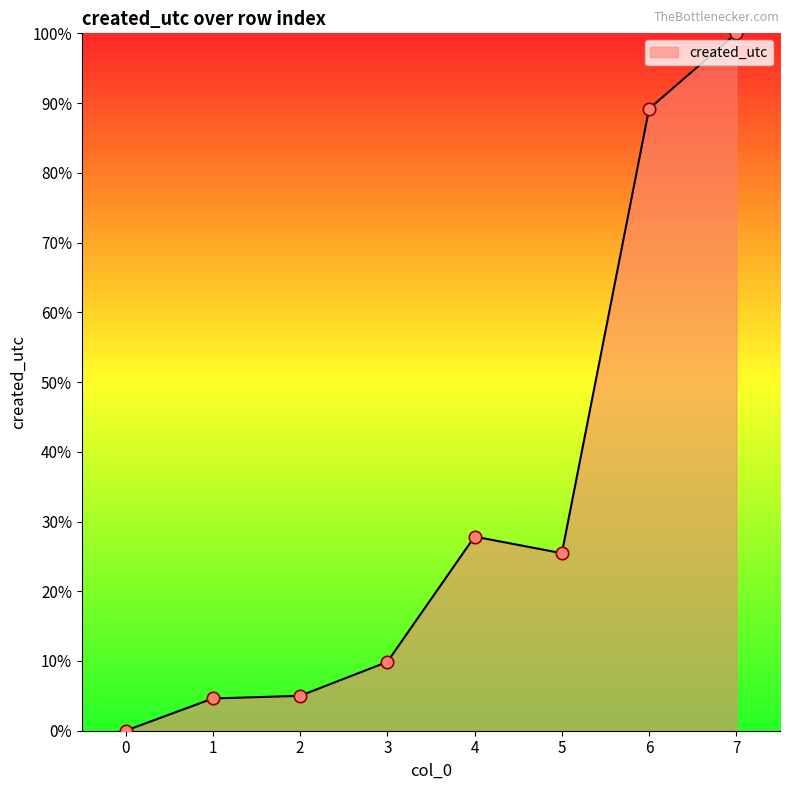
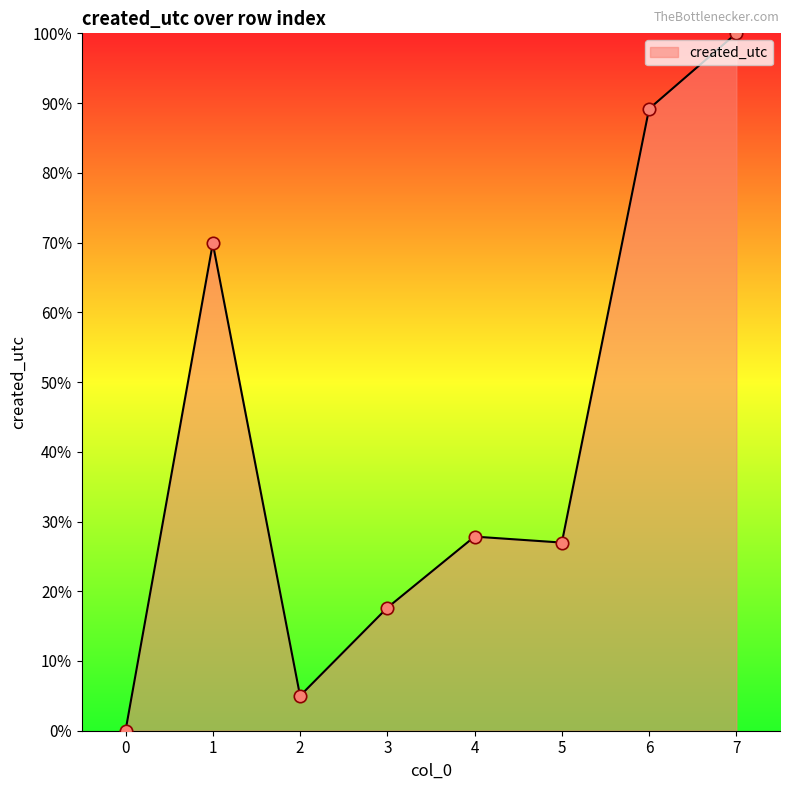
  {
    "0": "0%",
-   "1": "5%",
+   "1": "70%",
    "2": "5%",
-   "3": "10%",
+   "3": "18%",
    "4": "28%",
-   "5": "25%",
+   "5": "27%",
    "6": "89%",
    "7": "100%"
  }
